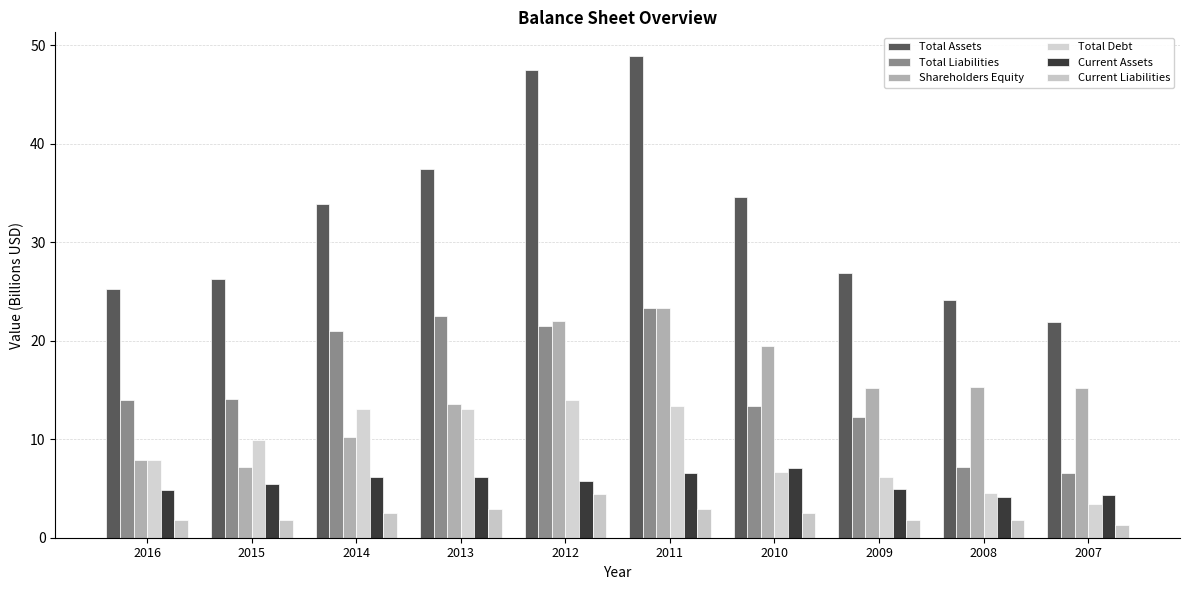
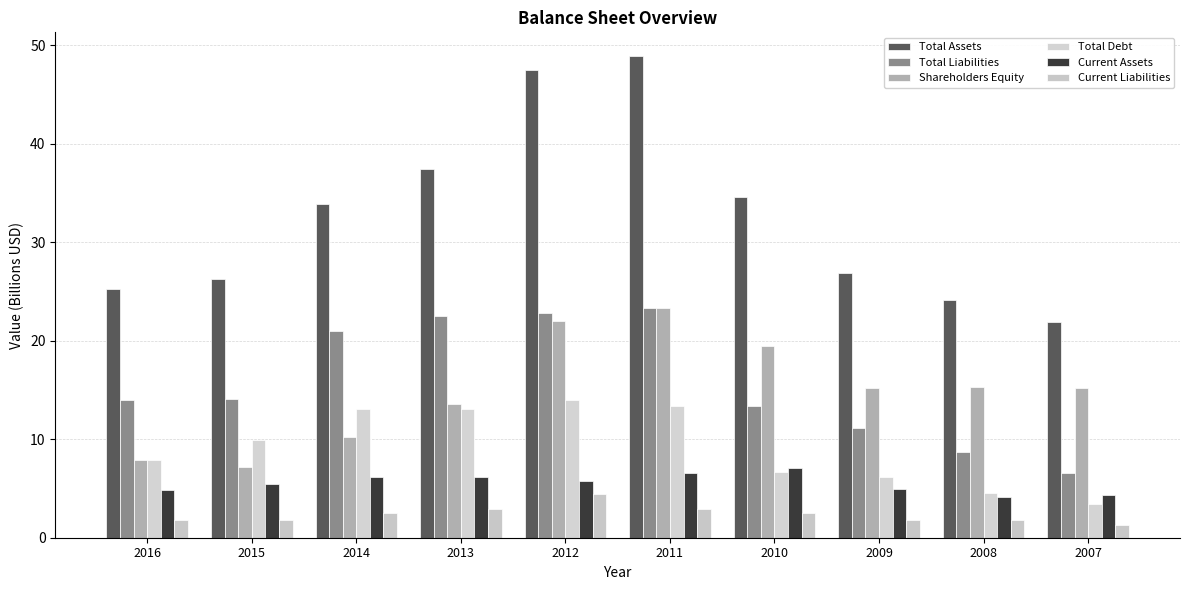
  {
    "Total Liabilities": {
      "2016": 14,
      "2015": 14,
      "2014": 21,
      "2013": 22,
-     "2012": 22,
+     "2012": 23,
      "2011": 23,
      "2010": 13,
-     "2009": 12,
-     "2008": 7,
+     "2009": 11,
+     "2008": 9,
      "2007": 7
    }
  }
